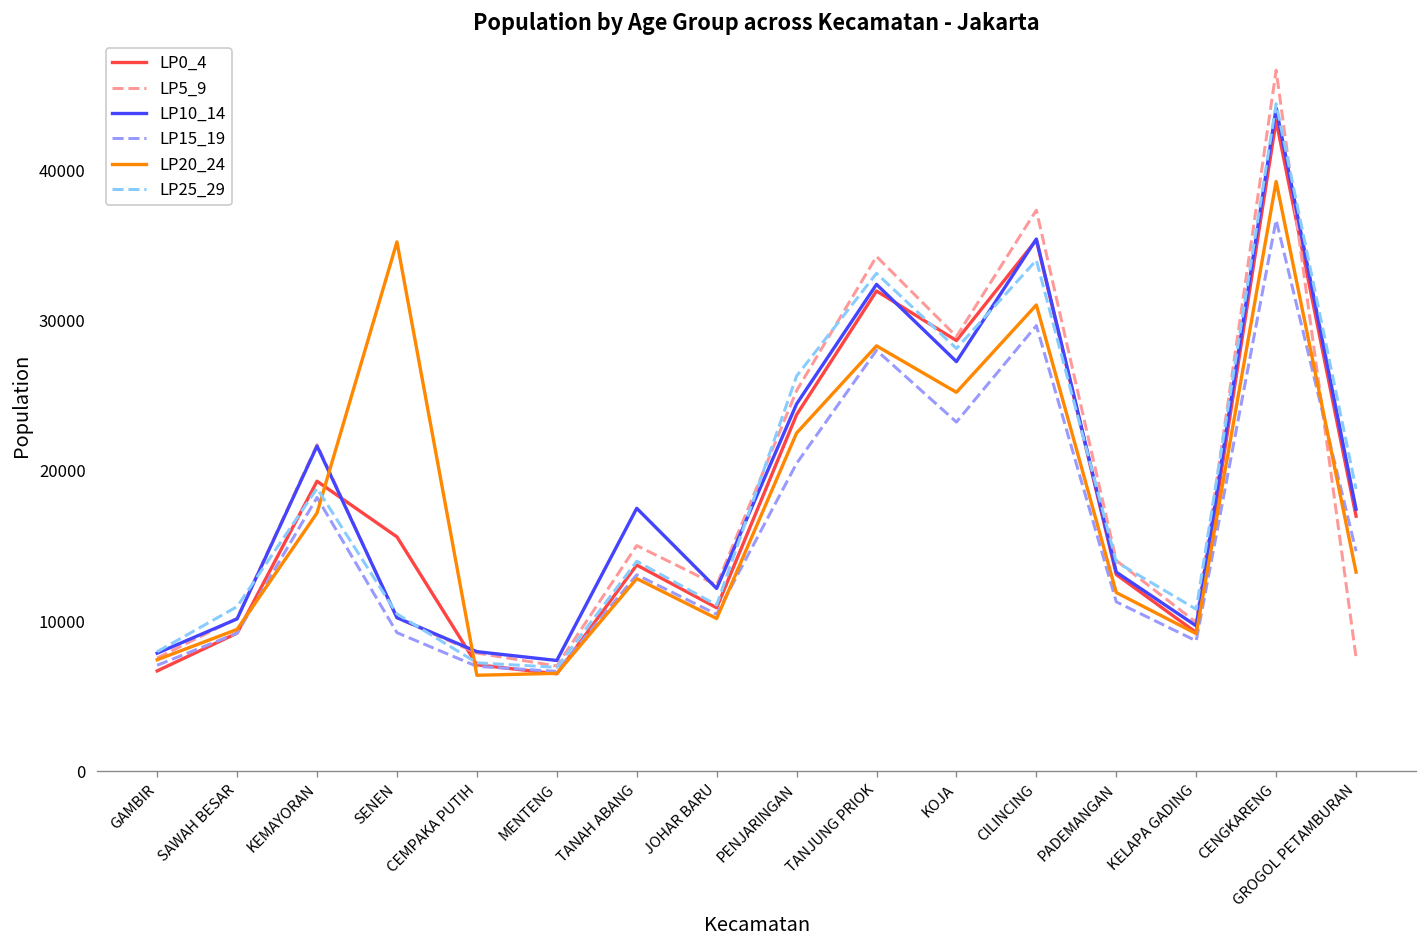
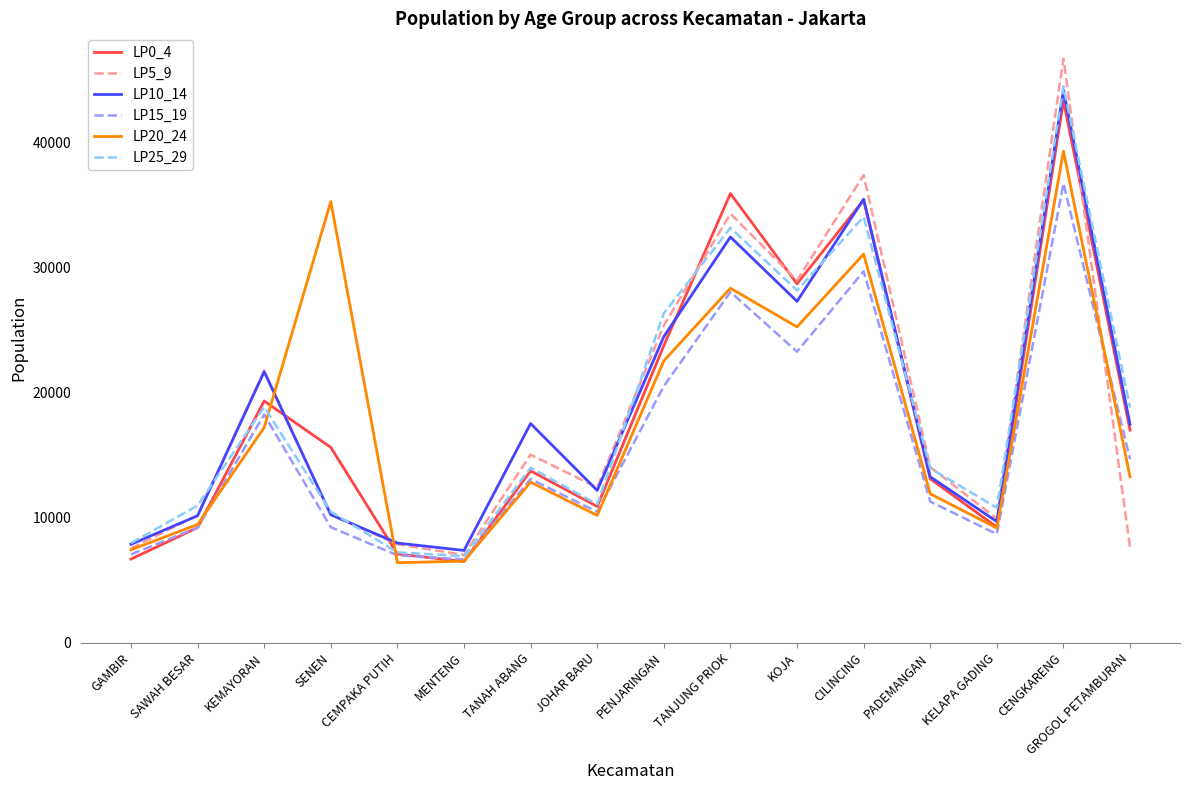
  {
    "LP0_4": {
      "GAMBIR": 6700,
      "KEMAYORAN": 19300,
      "SENEN": 15600,
      "TANAH ABANG": 13700,
      "PENJARINGAN": 23700,
-     "TANJUNG PRIOK": 32000,
+     "TANJUNG PRIOK": 35900,
      "KOJA": 28700,
      "CENGKARENG": 43300,
      "GROGOL PETAMBURAN": 17000
    },
    "LP5_9": {
      "TANAH ABANG": 15000,
      "JOHAR BARU": 12400,
      "PENJARINGAN": 25300,
      "TANJUNG PRIOK": 34300,
      "KOJA": 29000,
      "CILINCING": 37400,
      "KELAPA GADING": 9900,
      "CENGKARENG": 46700,
      "GROGOL PETAMBURAN": 7600
    },
    "LP10_14": {
      "MENTENG": 7400,
      "TANAH ABANG": 17500,
      "JOHAR BARU": 12200,
      "PENJARINGAN": 24500,
      "TANJUNG PRIOK": 32400,
      "KOJA": 27300,
      "KELAPA GADING": 9700,
      "CENGKARENG": 44200,
      "GROGOL PETAMBURAN": 17400
    },
    "LP20_24": {
      "SAWAH BESAR": 9400,
      "KEMAYORAN": 17200,
      "SENEN": 35300,
      "CEMPAKA PUTIH": 6400,
      "TANAH ABANG": 12800,
      "JOHAR BARU": 10200,
      "PENJARINGAN": 22500,
      "TANJUNG PRIOK": 28300,
      "KOJA": 25200,
      "CILINCING": 31100,
      "PADEMANGAN": 11900,
      "CENGKARENG": 39300,
      "GROGOL PETAMBURAN": 13300
    }
  }
